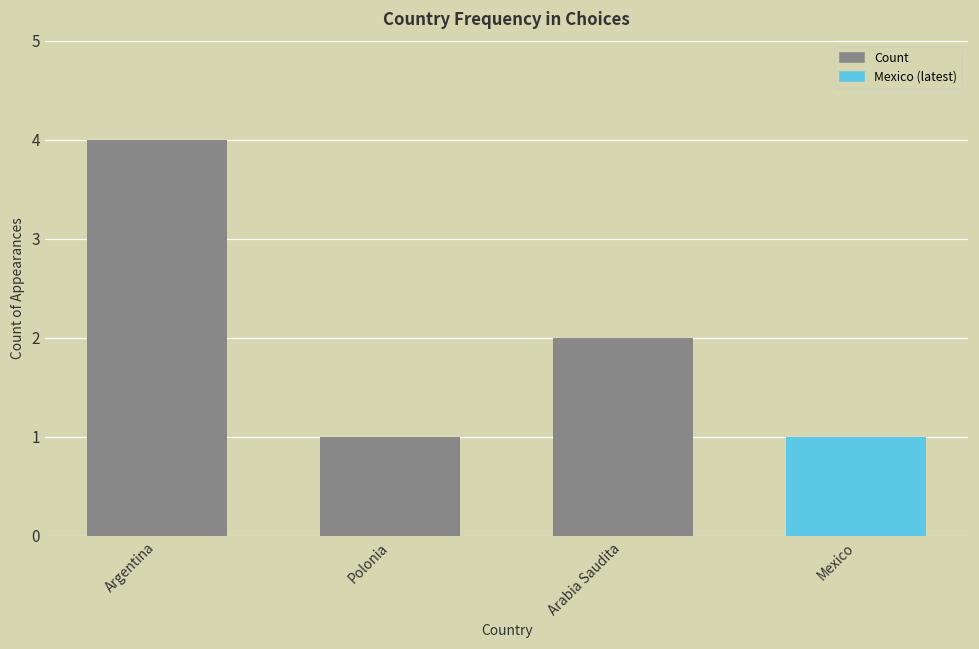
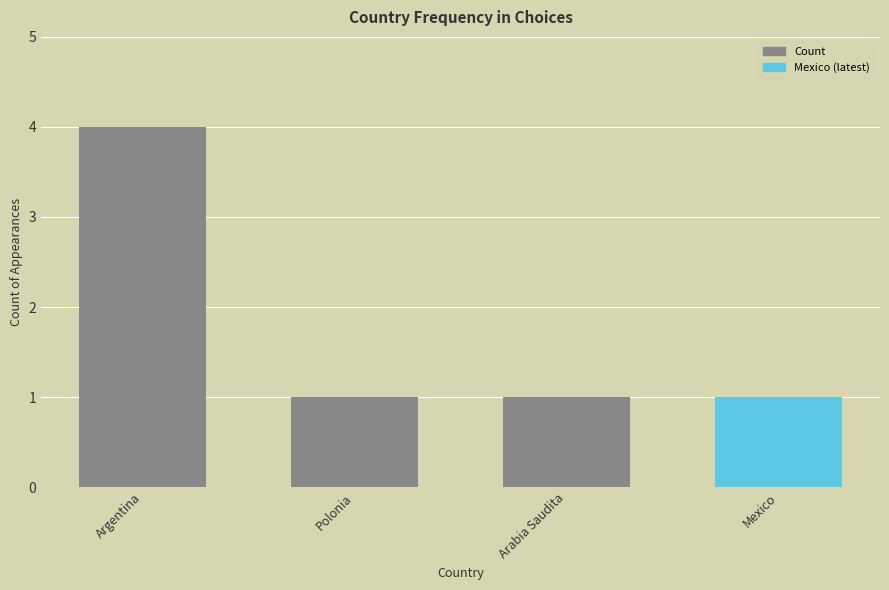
  {
    "Argentina": 4,
    "Polonia": 1,
-   "Arabia Saudita": 2,
+   "Arabia Saudita": 1,
    "Mexico": 1
  }
